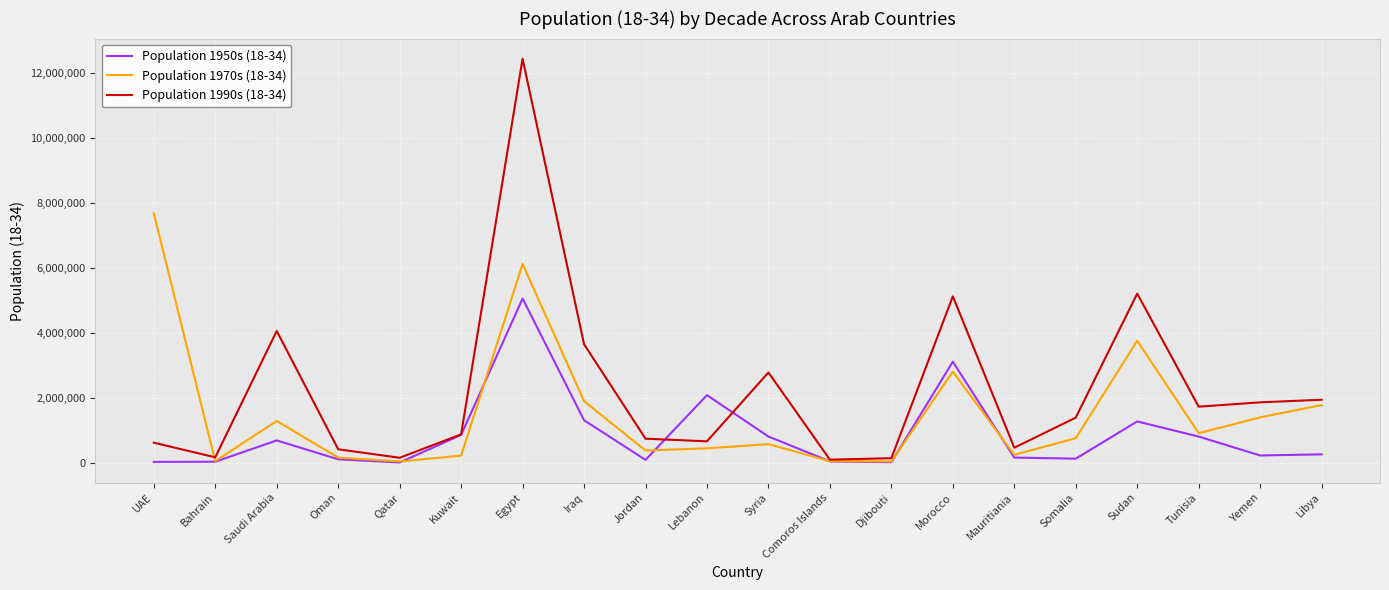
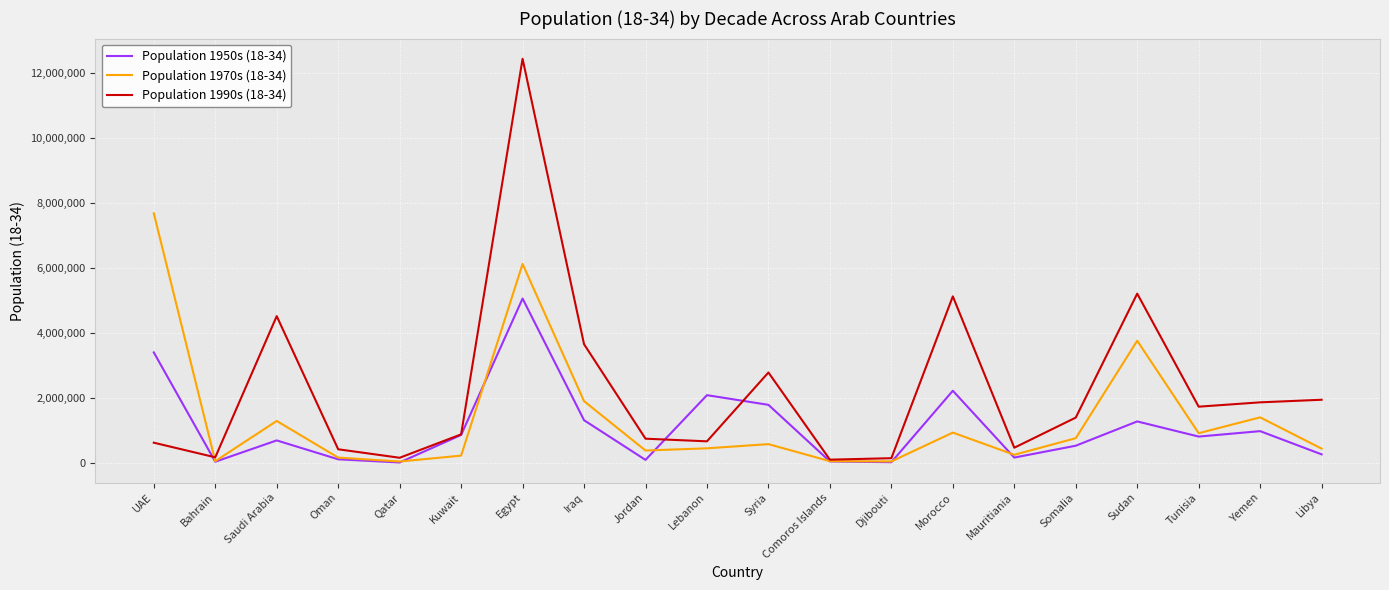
  {
    "Population 1950s (18-34)": {
-     "UAE": "0",
+     "UAE": "3,400,000",
      "Saudi Arabia": "700,000",
      "Egypt": "5,100,000",
      "Iraq": "1,300,000",
      "Jordan": "100,000",
      "Lebanon": "2,100,000",
-     "Syria": "800,000",
-     "Morocco": "3,100,000",
+     "Syria": "1,800,000",
+     "Morocco": "2,200,000",
      "Mauritiania": "200,000",
-     "Somalia": "100,000",
+     "Somalia": "500,000",
      "Sudan": "1,300,000",
      "Tunisia": "800,000",
-     "Yemen": "200,000",
+     "Yemen": "1,000,000",
      "Libya": "300,000"
    },
    "Population 1970s (18-34)": {
      "UAE": "7,700,000",
      "Saudi Arabia": "1,300,000",
      "Kuwait": "200,000",
      "Egypt": "6,100,000",
      "Iraq": "1,900,000",
      "Jordan": "400,000",
      "Lebanon": "400,000",
      "Syria": "600,000",
-     "Morocco": "2,800,000",
+     "Morocco": "900,000",
      "Mauritiania": "200,000",
      "Somalia": "800,000",
      "Sudan": "3,800,000",
      "Tunisia": "900,000",
      "Yemen": "1,400,000",
-     "Libya": "1,800,000"
+     "Libya": "400,000"
    },
    "Population 1990s (18-34)": {
      "UAE": "600,000",
      "Bahrain": "200,000",
-     "Saudi Arabia": "4,100,000",
+     "Saudi Arabia": "4,500,000",
      "Oman": "400,000",
      "Qatar": "200,000",
      "Egypt": "12,400,000",
      "Iraq": "3,600,000",
      "Jordan": "700,000",
      "Lebanon": "700,000",
      "Syria": "2,800,000",
      "Djibouti": "100,000",
      "Morocco": "5,100,000",
      "Mauritiania": "500,000",
      "Somalia": "1,400,000",
      "Sudan": "5,200,000",
      "Tunisia": "1,700,000",
      "Yemen": "1,900,000",
      "Libya": "1,900,000"
    }
  }
